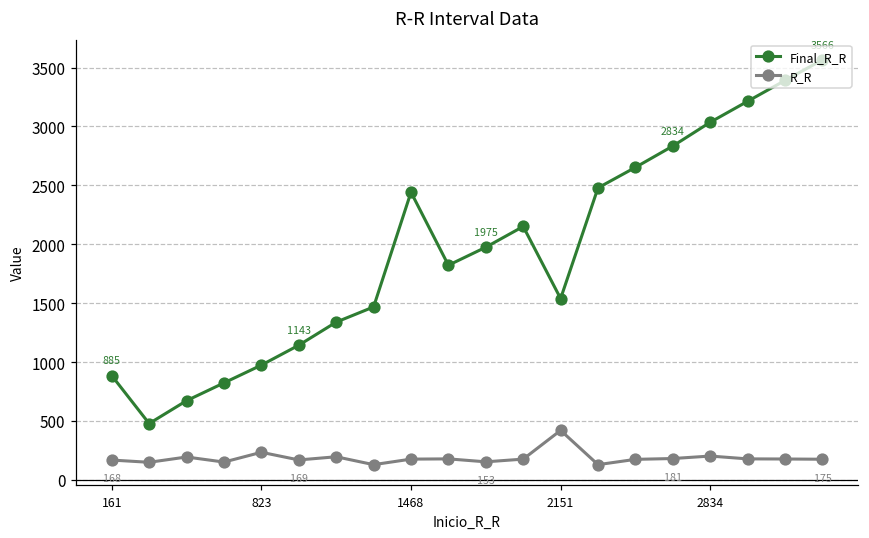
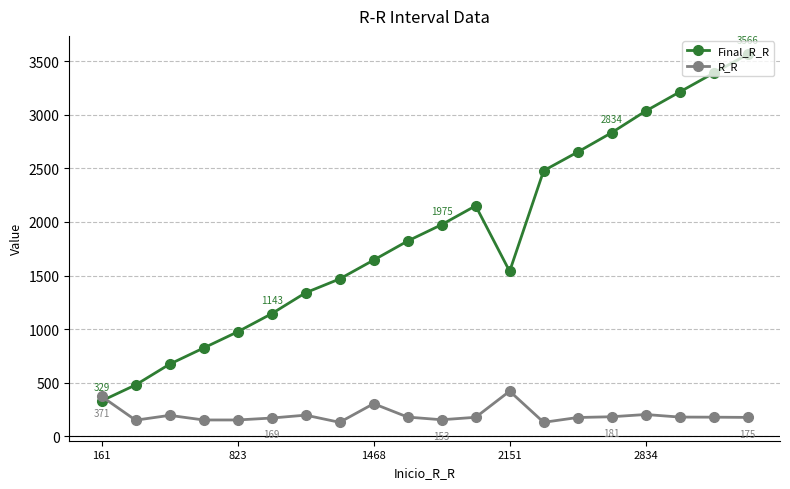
  {
    "Final_R_R": {
-     "161": 885,
-     "1468": 2440
+     "161": 329,
+     "1468": 1640
    },
    "R_R": {
-     "161": 168,
-     "823": 230,
-     "1468": 180
+     "161": 371,
+     "823": 150,
+     "1468": 300
    }
  }
